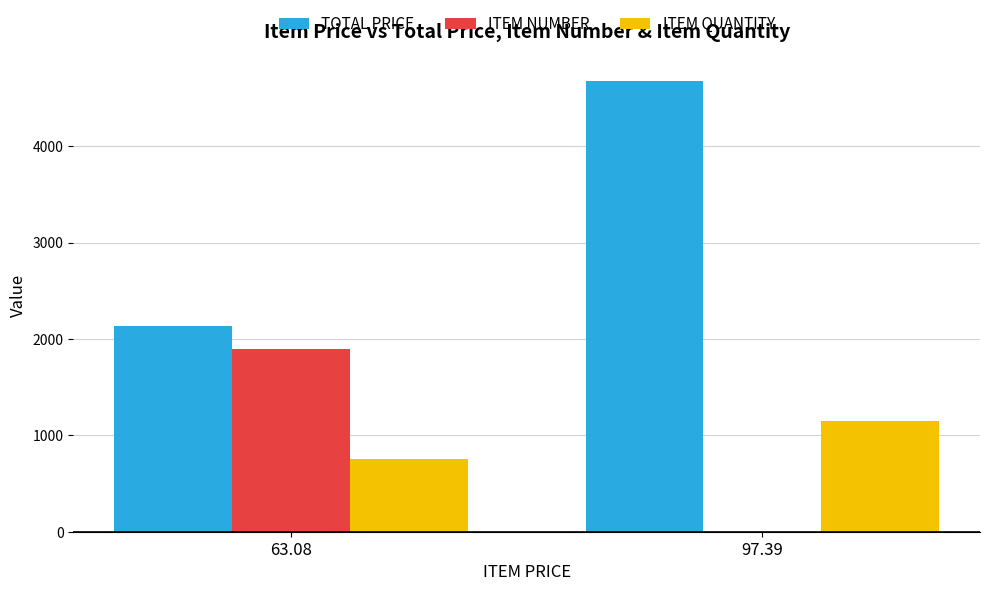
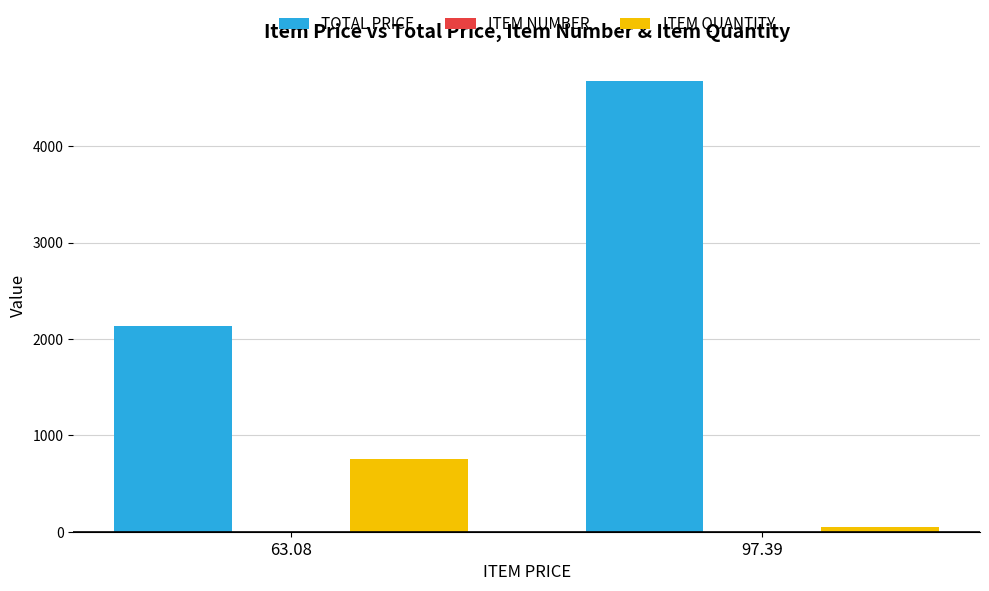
  {
    "TOTAL PRICE": {
      "63.08": 2100,
      "97.39": 4700
    },
    "ITEM NUMBER": {
-     "63.08": 1900
+     "63.08": 0
    },
    "ITEM QUANTITY": {
      "63.08": 800,
-     "97.39": 1200
+     "97.39": 0
    }
  }
